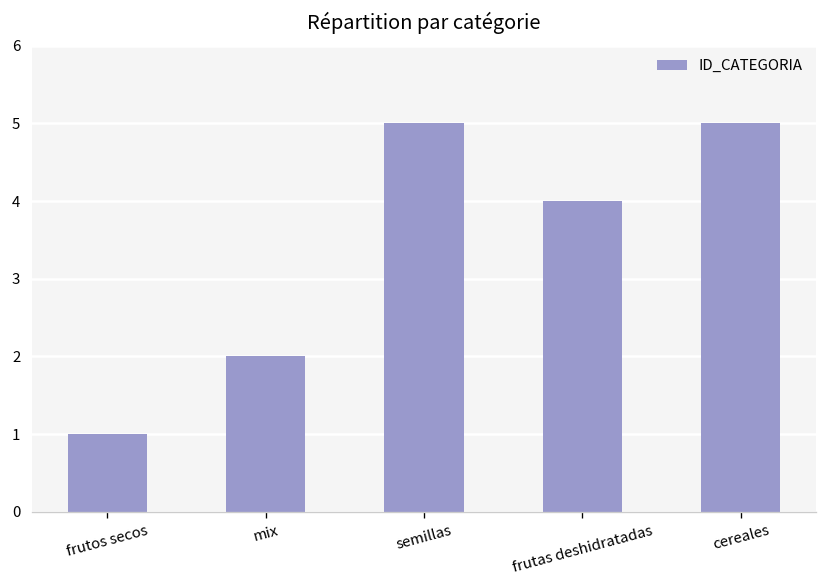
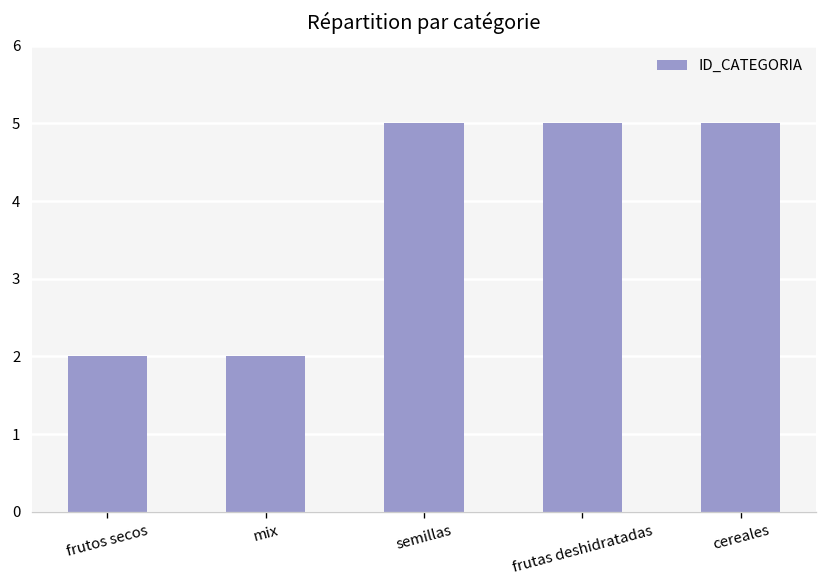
  {
-   "frutos secos": 1,
+   "frutos secos": 2,
    "mix": 2,
    "semillas": 5,
-   "frutas deshidratadas": 4,
+   "frutas deshidratadas": 5,
    "cereales": 5
  }
